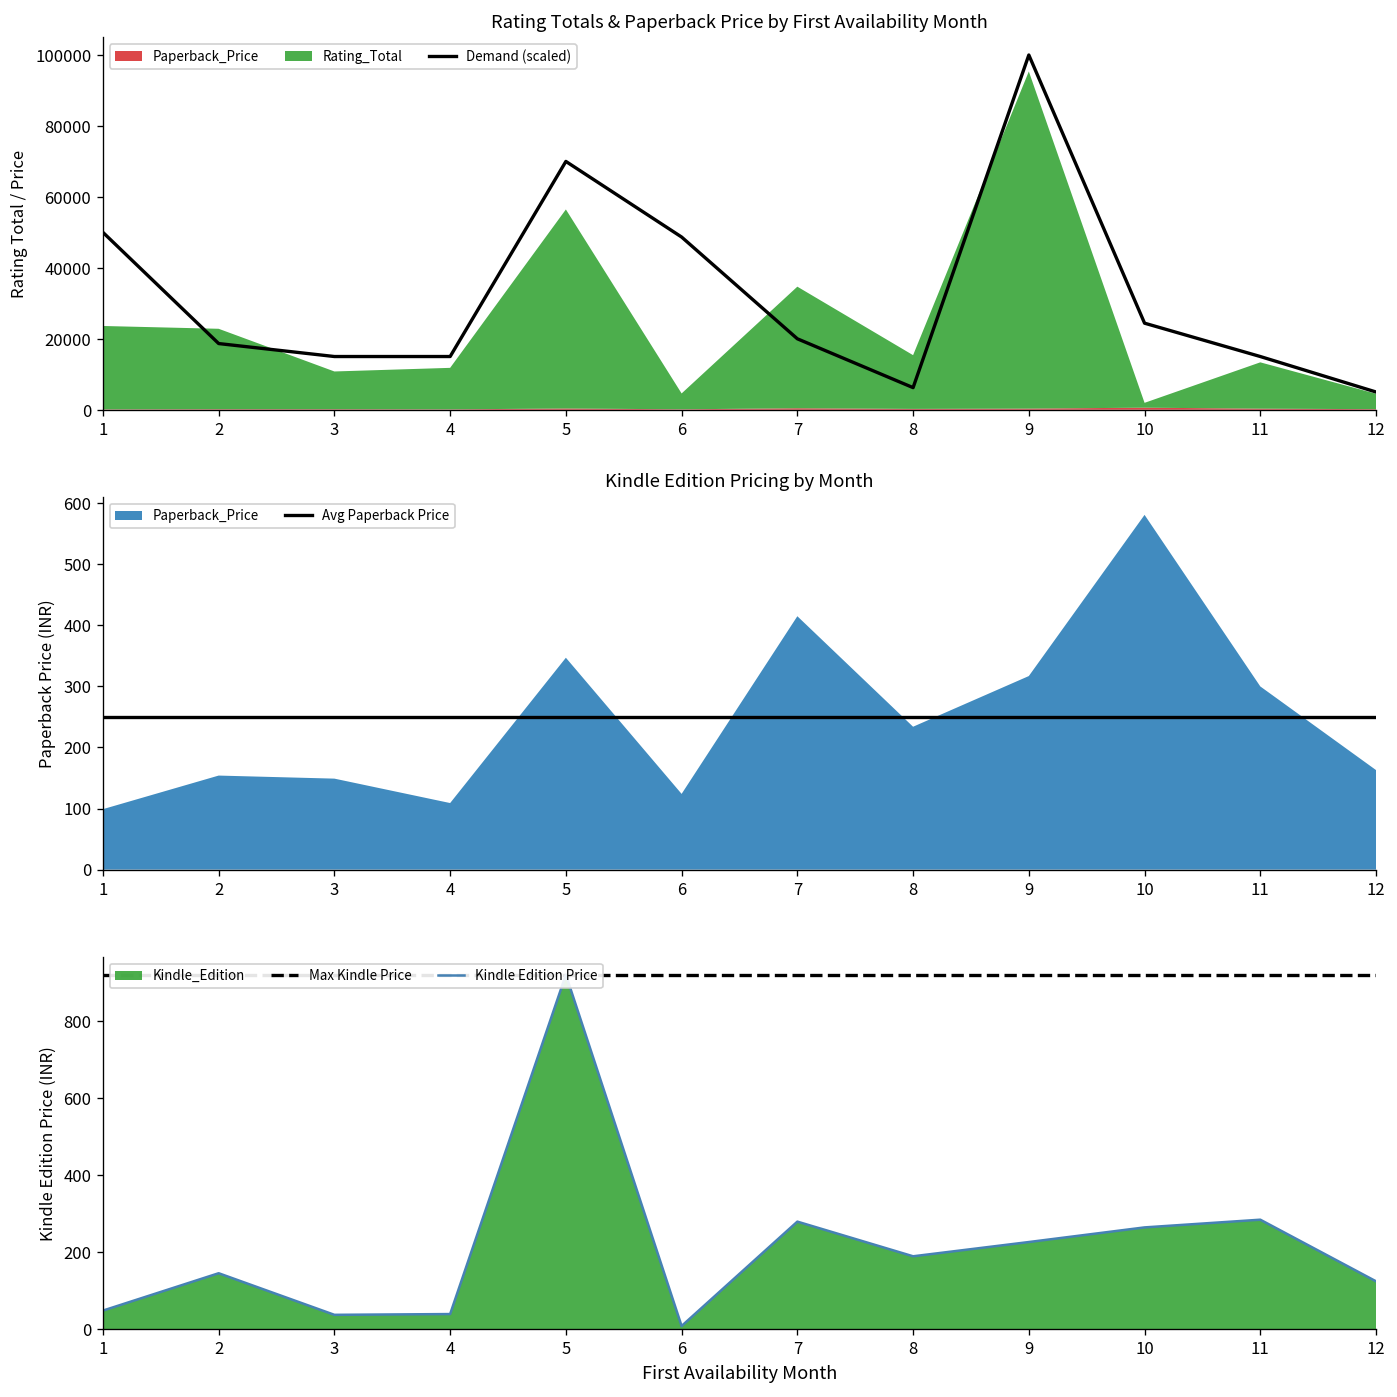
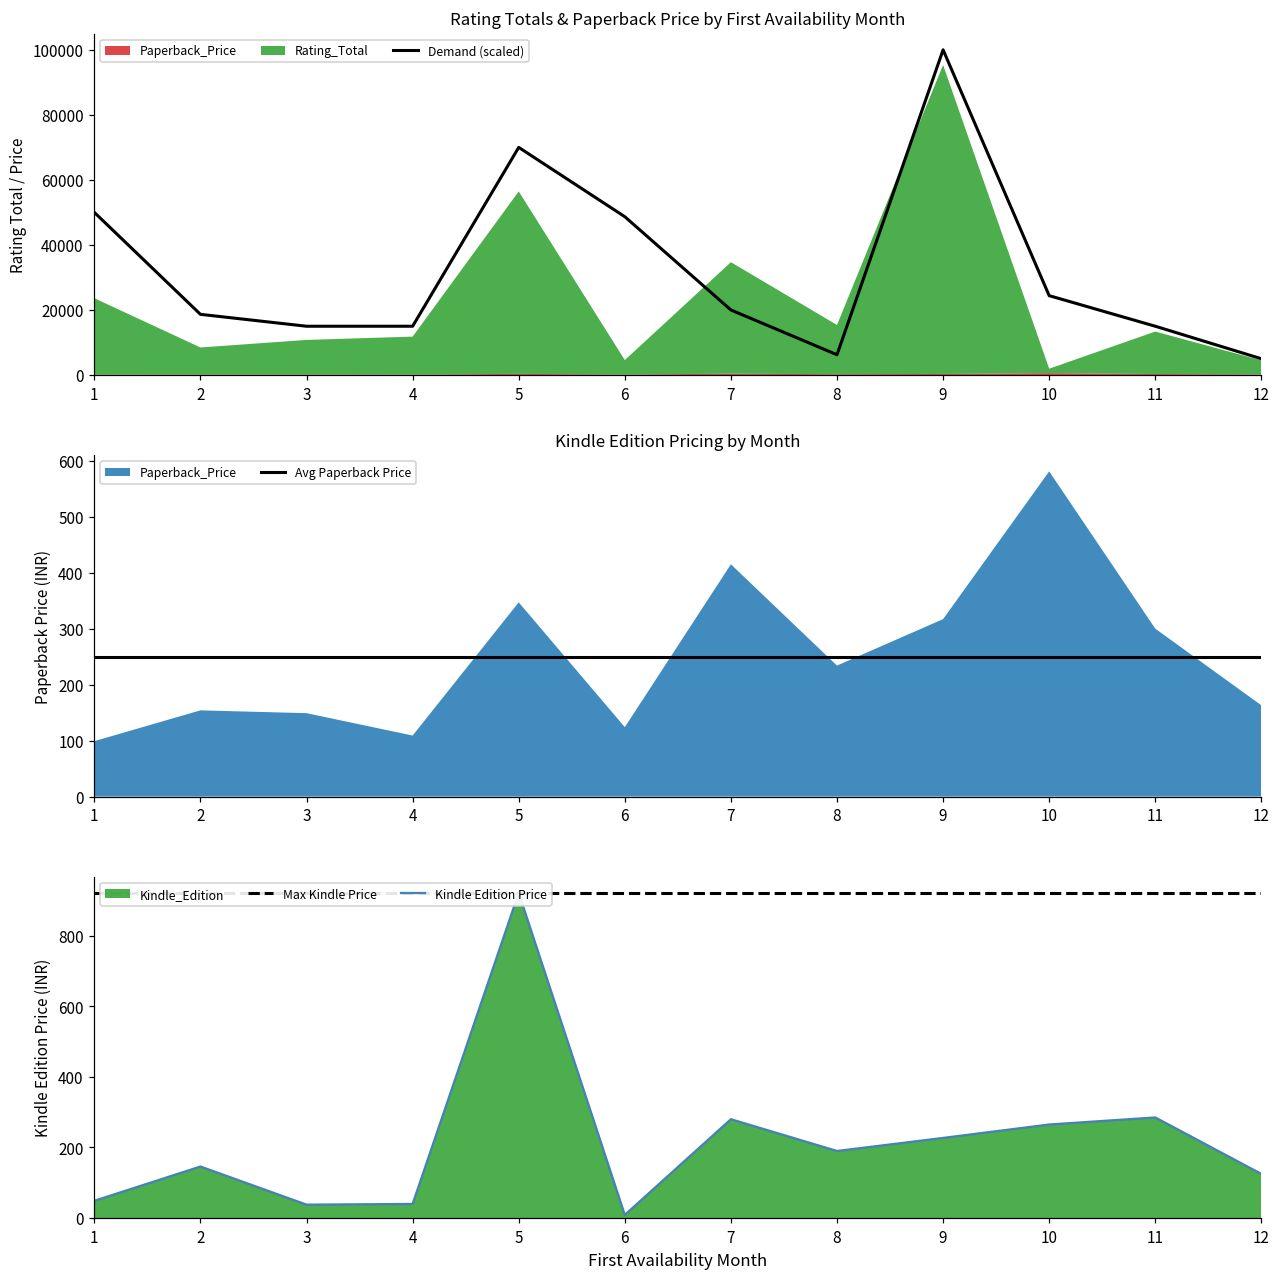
  {
    "Rating Totals & Paperback Price by First Availability Month": {
      "Demand (scaled)": {
        "1": 50000,
        "2": 19000,
        "3": 15000,
        "4": 15000,
        "5": 70000,
        "6": 49000,
        "7": 20000,
        "8": 6000,
        "9": 100000,
        "10": 24000,
        "11": 15000
      },
      "Rating_Total": {
        "1": 24000,
-       "2": 23000,
+       "2": 8000,
        "3": 11000,
        "4": 12000,
        "5": 56000,
        "6": 4000,
        "7": 34000,
        "8": 15000,
        "9": 95000,
        "10": 1000,
        "11": 13000
      }
    },
    "Kindle Edition Pricing by Month": {
      "Avg Paperback Price": {
        "1": 250,
        "2": 250,
        "3": 250,
        "4": 250,
        "5": 250,
        "6": 250,
        "7": 250,
        "8": 250,
        "9": 250,
        "10": 250,
        "11": 250,
        "12": 250
      },
      "Paperback_Price": {
        "1": 100,
        "2": 150,
        "3": 150,
        "4": 110,
        "5": 350,
        "6": 120,
        "7": 420,
        "8": 230,
        "9": 320,
        "10": 580,
        "11": 300,
        "12": 160
      }
    }
  }
